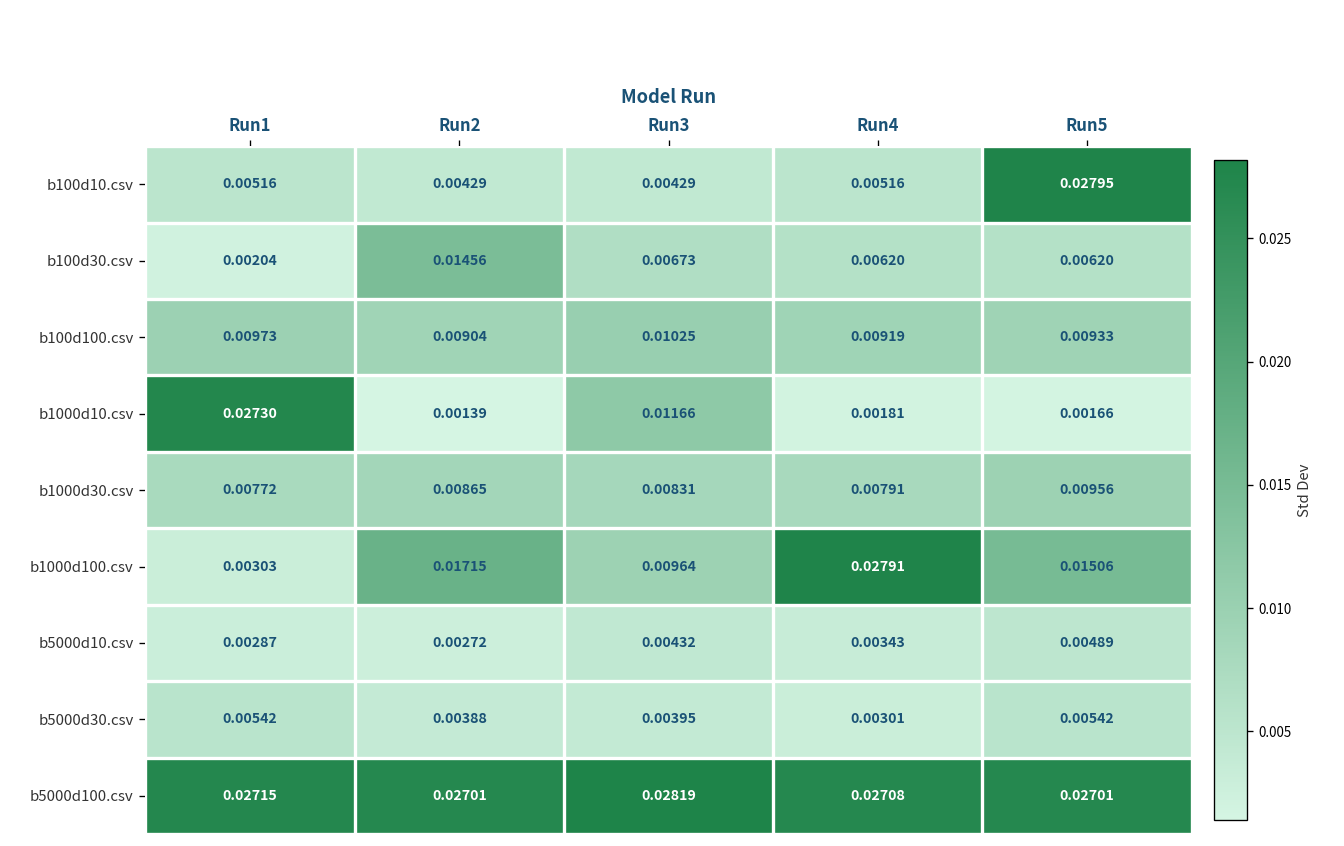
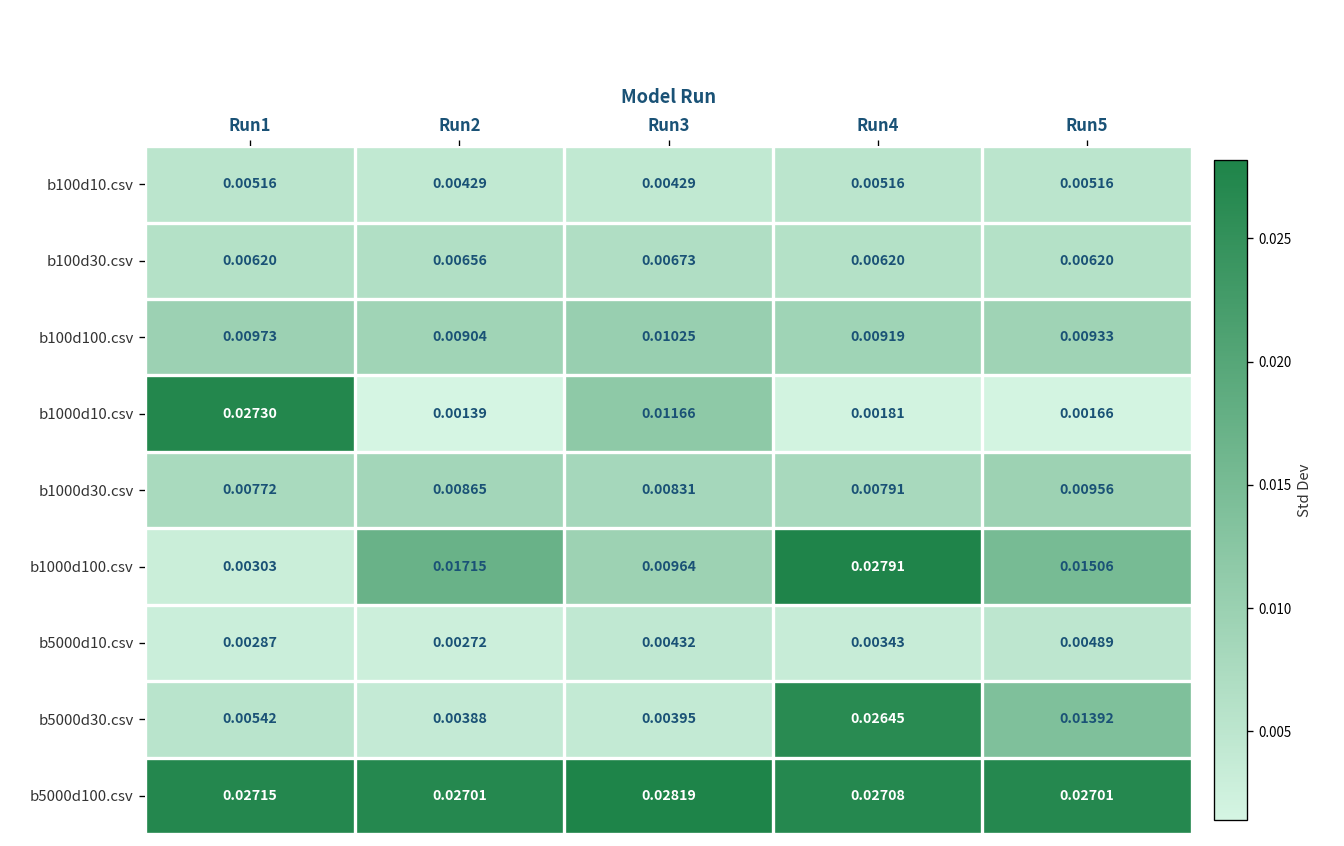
  {
    "b100d10.csv": {
      "Run1": 0.00516,
      "Run2": 0.00429,
      "Run3": 0.00429,
      "Run4": 0.00516,
-     "Run5": 0.02795
+     "Run5": 0.00516
    },
    "b100d30.csv": {
-     "Run1": 0.00204,
-     "Run2": 0.01456,
+     "Run1": 0.00620,
+     "Run2": 0.00656,
      "Run3": 0.00673,
      "Run4": 0.00620,
      "Run5": 0.00620
    },
    "b100d100.csv": {
      "Run1": 0.00973,
      "Run2": 0.00904,
      "Run3": 0.01025,
      "Run4": 0.00919,
      "Run5": 0.00933
    },
    "b1000d10.csv": {
      "Run1": 0.02730,
      "Run2": 0.00139,
      "Run3": 0.01166,
      "Run4": 0.00181,
      "Run5": 0.00166
    },
    "b1000d30.csv": {
      "Run1": 0.00772,
      "Run2": 0.00865,
      "Run3": 0.00831,
      "Run4": 0.00791,
      "Run5": 0.00956
    },
    "b1000d100.csv": {
      "Run1": 0.00303,
      "Run2": 0.01715,
      "Run3": 0.00964,
      "Run4": 0.02791,
      "Run5": 0.01506
    },
    "b5000d10.csv": {
      "Run1": 0.00287,
      "Run2": 0.00272,
      "Run3": 0.00432,
      "Run4": 0.00343,
      "Run5": 0.00489
    },
    "b5000d30.csv": {
      "Run1": 0.00542,
      "Run2": 0.00388,
      "Run3": 0.00395,
-     "Run4": 0.00301,
-     "Run5": 0.00542
+     "Run4": 0.02645,
+     "Run5": 0.01392
    },
    "b5000d100.csv": {
      "Run1": 0.02715,
      "Run2": 0.02701,
      "Run3": 0.02819,
      "Run4": 0.02708,
      "Run5": 0.02701
    }
  }
